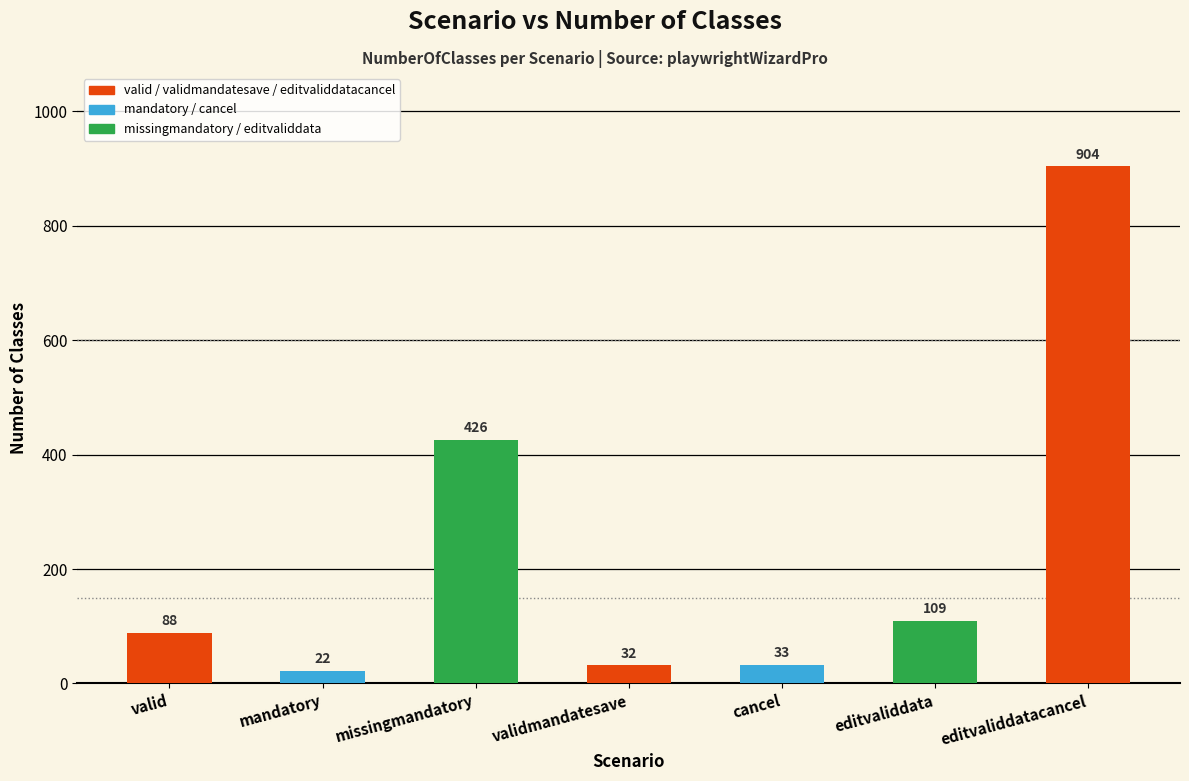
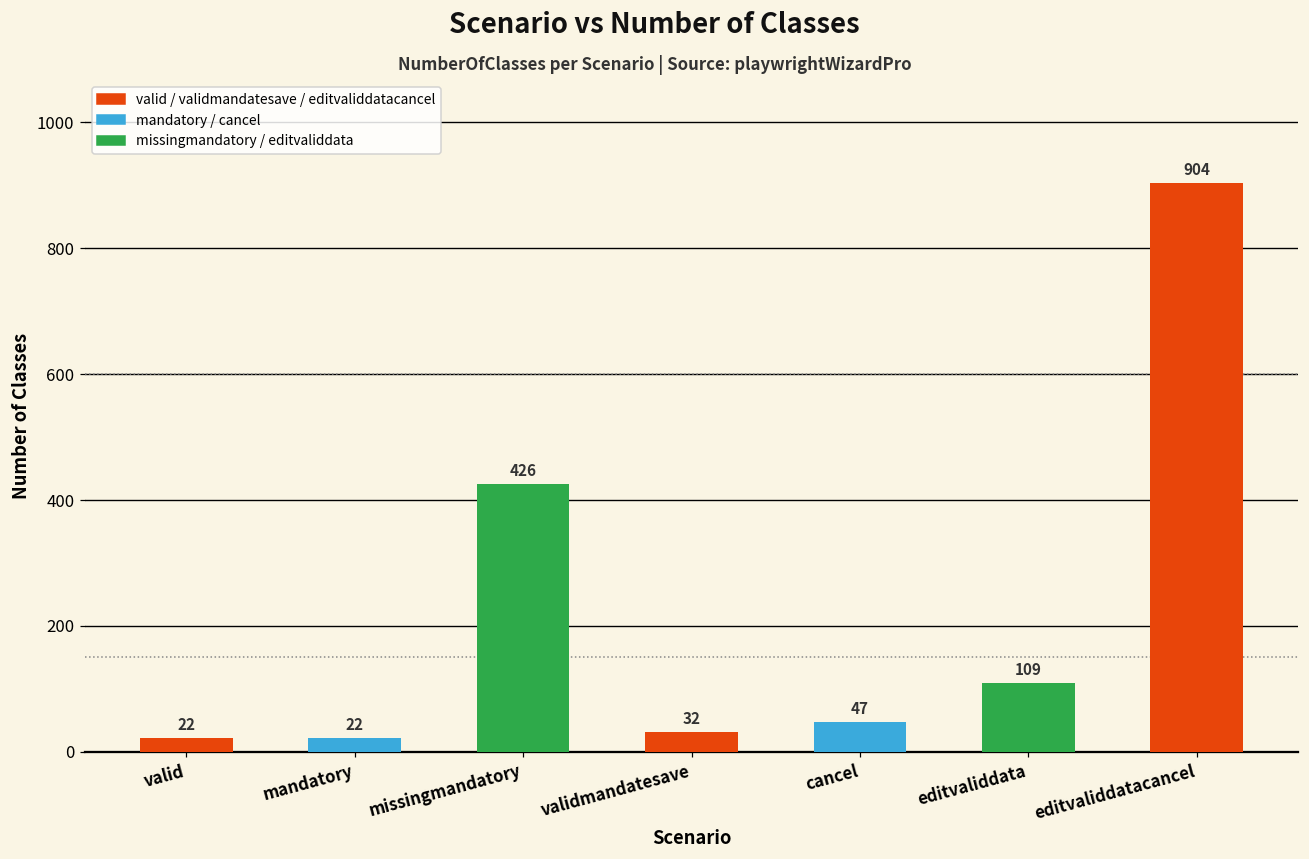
  {
-   "valid": 88,
+   "valid": 22,
    "mandatory": 22,
    "missingmandatory": 426,
    "validmandatesave": 32,
-   "cancel": 33,
+   "cancel": 47,
    "editvaliddata": 109,
    "editvaliddatacancel": 904
  }
